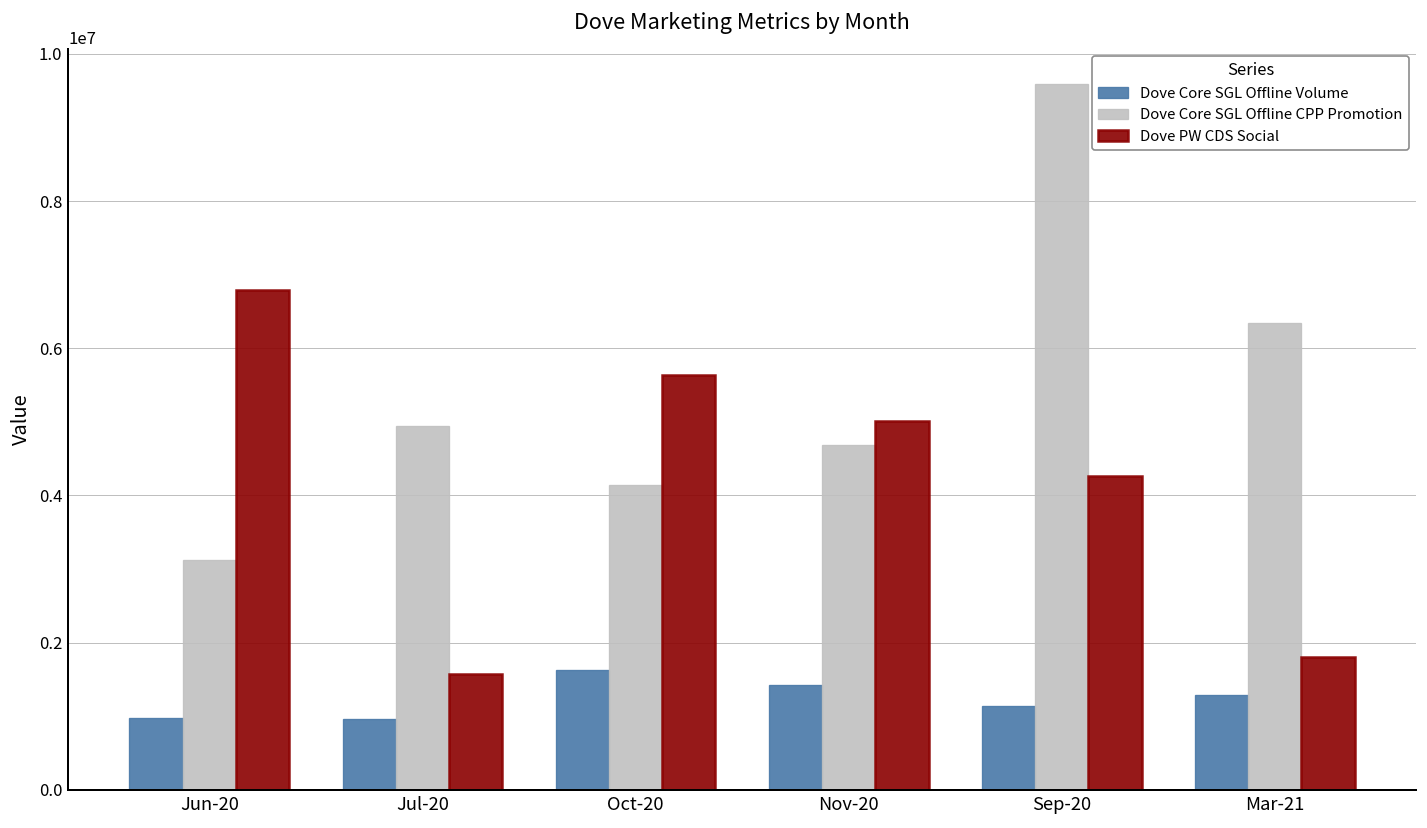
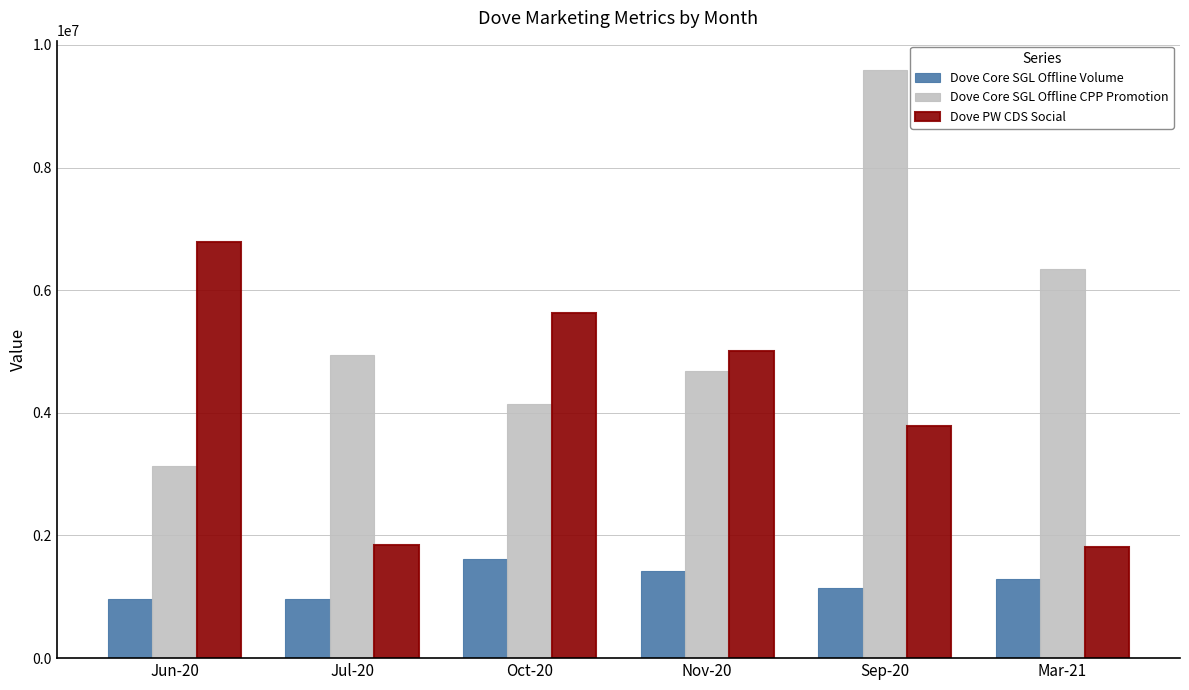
  {
    "Dove Core SGL Offline Volume": {
      "Jun-20": 1000000,
      "Jul-20": 1000000,
      "Oct-20": 1600000,
      "Nov-20": 1400000,
      "Sep-20": 1100000,
      "Mar-21": 1300000
    },
    "Dove Core SGL Offline CPP Promotion": {
      "Jun-20": 3100000,
      "Jul-20": 4900000,
      "Oct-20": 4100000,
      "Nov-20": 4700000,
      "Sep-20": 9600000,
      "Mar-21": 6300000
    },
    "Dove PW CDS Social": {
      "Jun-20": 6800000,
-     "Jul-20": 1600000,
+     "Jul-20": 1800000,
      "Oct-20": 5600000,
      "Nov-20": 5000000,
-     "Sep-20": 4300000,
+     "Sep-20": 3800000,
      "Mar-21": 1800000
    }
  }
